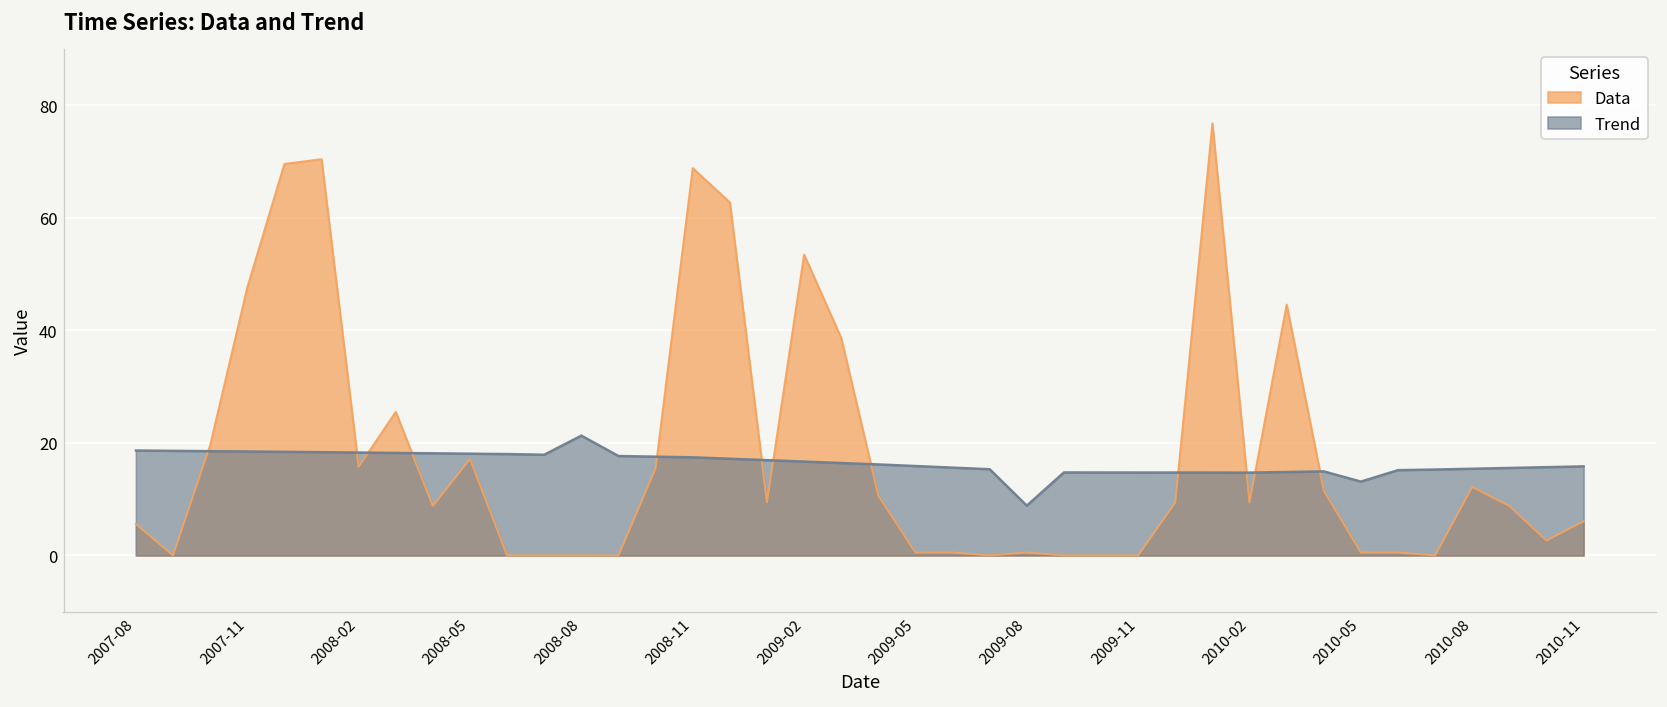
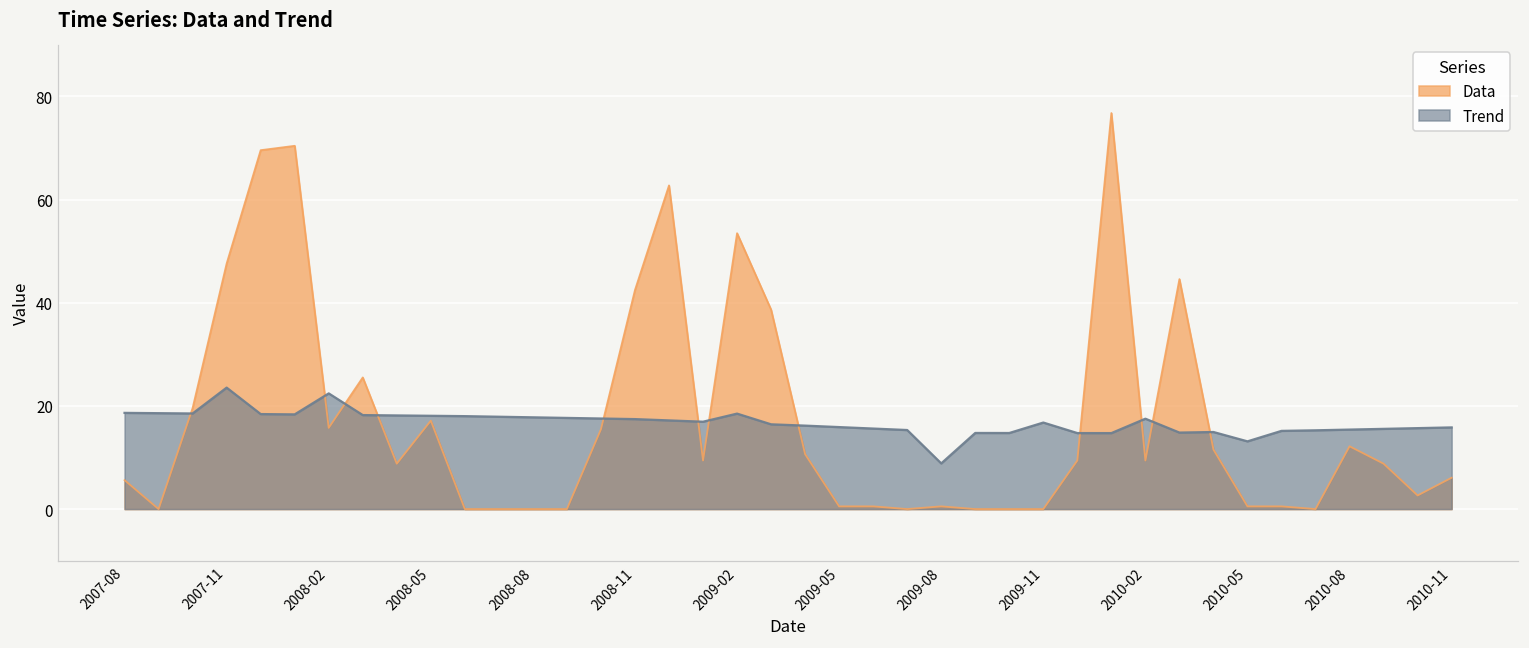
  {
    "Data": {
      "2007-08": 6,
      "2007-11": 48,
      "2008-02": 16,
      "2008-05": 17,
      "2008-08": 0,
-     "2008-11": 69,
+     "2008-11": 42,
      "2009-02": 53,
      "2009-05": 1,
      "2009-08": 1,
      "2009-11": 0,
      "2010-02": 9,
      "2010-05": 1,
      "2010-08": 12,
      "2010-11": 6
    },
    "Trend": {
      "2007-08": 19,
-     "2007-11": 18,
-     "2008-02": 18,
+     "2007-11": 24,
+     "2008-02": 22,
      "2008-05": 18,
-     "2008-08": 21,
+     "2008-08": 18,
      "2008-11": 17,
-     "2009-02": 17,
+     "2009-02": 19,
      "2009-05": 16,
      "2009-08": 9,
-     "2009-11": 15,
-     "2010-02": 15,
+     "2009-11": 17,
+     "2010-02": 18,
      "2010-05": 13,
      "2010-08": 15,
      "2010-11": 16
    }
  }
